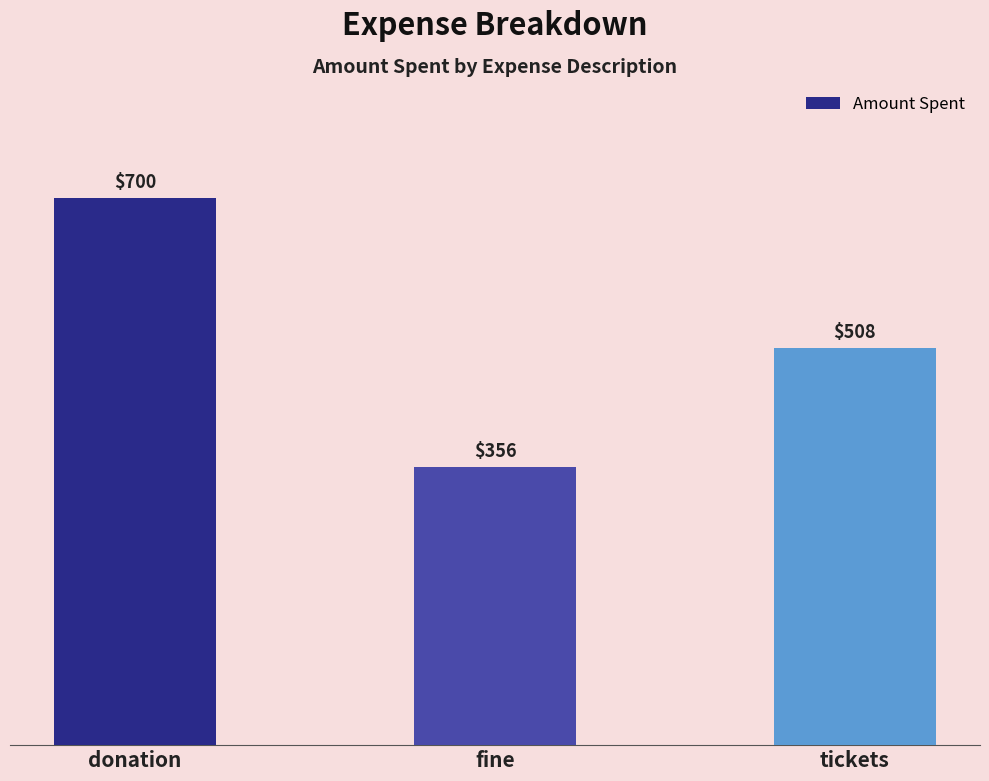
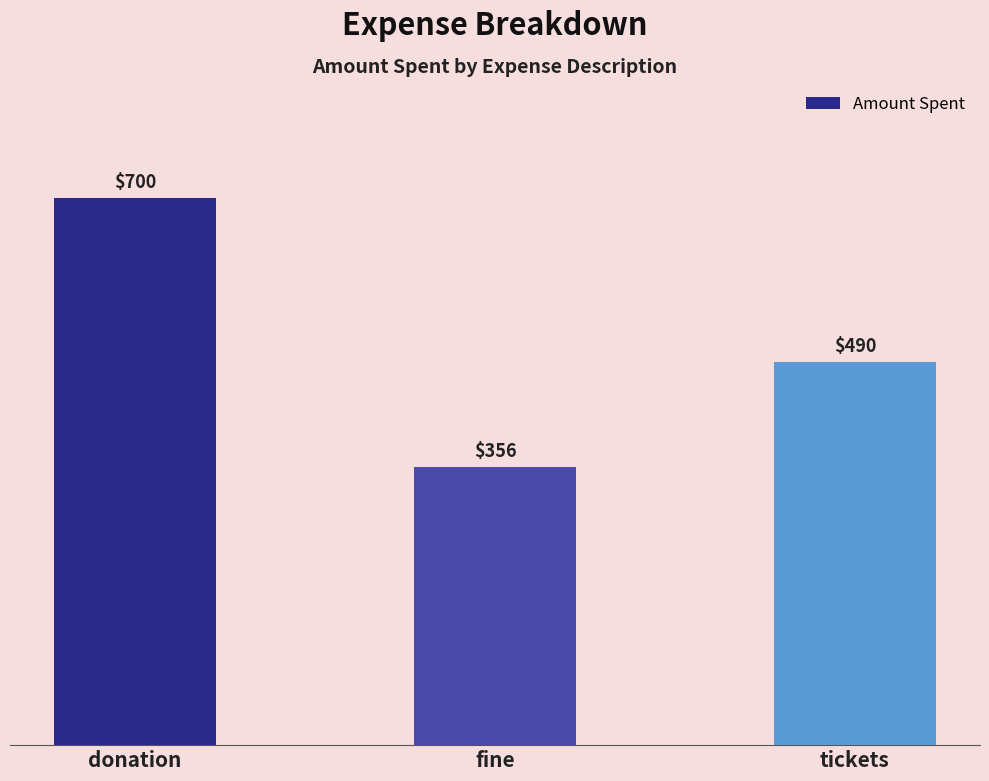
  {
    "donation": "$700",
    "fine": "$356",
-   "tickets": "$508"
+   "tickets": "$490"
  }
